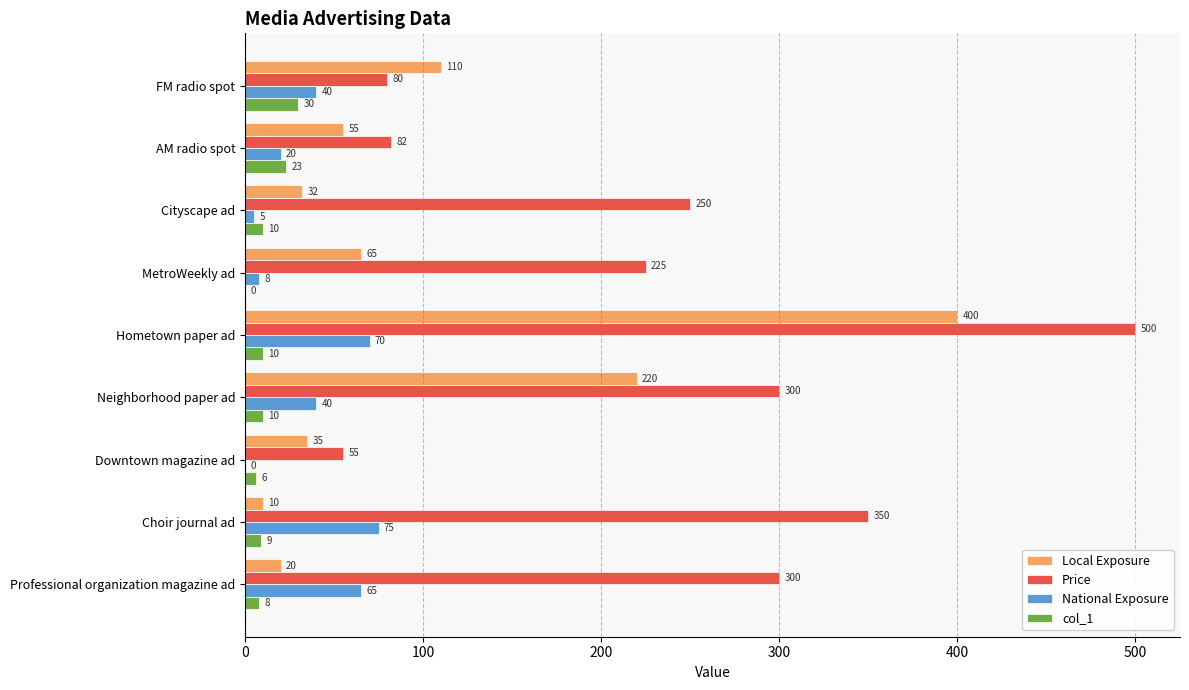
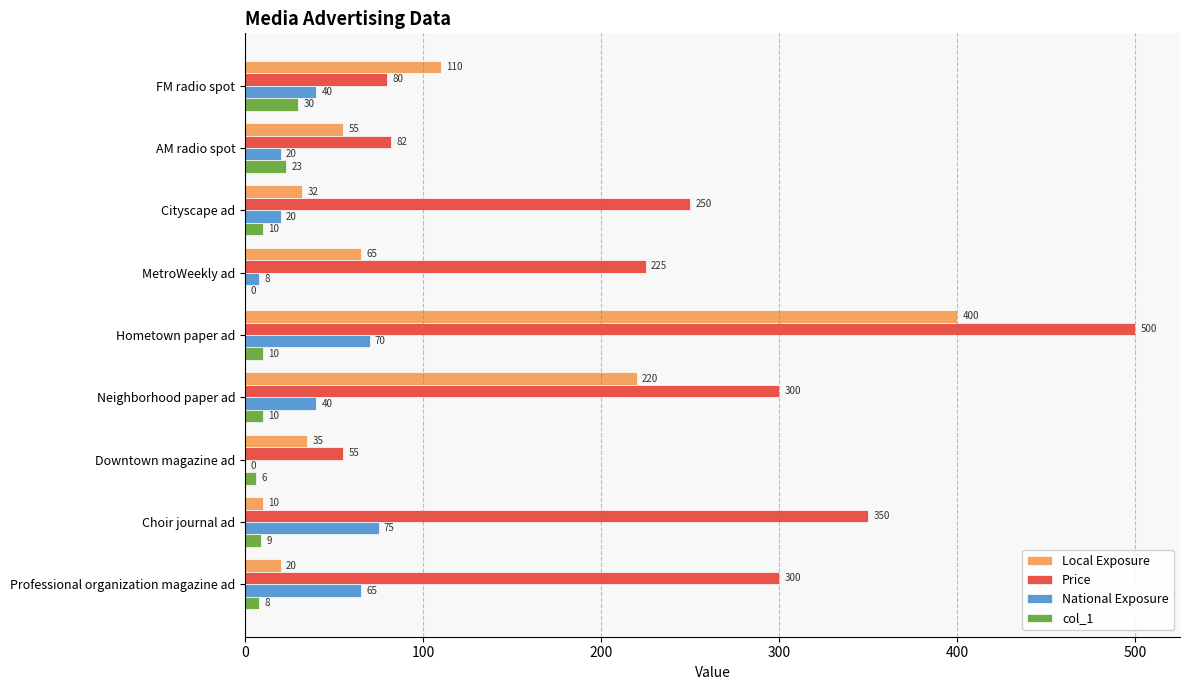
  {
    "Local Exposure": {
      "FM radio spot": 110,
      "AM radio spot": 55,
      "Cityscape ad": 32,
      "MetroWeekly ad": 65,
      "Hometown paper ad": 400,
      "Neighborhood paper ad": 220,
      "Downtown magazine ad": 35,
      "Choir journal ad": 10,
      "Professional organization magazine ad": 20
    },
    "Price": {
      "FM radio spot": 80,
      "AM radio spot": 82,
      "Cityscape ad": 250,
      "MetroWeekly ad": 225,
      "Hometown paper ad": 500,
      "Neighborhood paper ad": 300,
      "Downtown magazine ad": 55,
      "Choir journal ad": 350,
      "Professional organization magazine ad": 300
    },
    "National Exposure": {
      "FM radio spot": 40,
      "AM radio spot": 20,
-     "Cityscape ad": 5,
+     "Cityscape ad": 20,
      "MetroWeekly ad": 8,
      "Hometown paper ad": 70,
      "Neighborhood paper ad": 40,
      "Downtown magazine ad": 0,
      "Choir journal ad": 75,
      "Professional organization magazine ad": 65
    },
    "col_1": {
      "FM radio spot": 30,
      "AM radio spot": 23,
      "Cityscape ad": 10,
      "MetroWeekly ad": 0,
      "Hometown paper ad": 10,
      "Neighborhood paper ad": 10,
      "Downtown magazine ad": 6,
      "Choir journal ad": 9,
      "Professional organization magazine ad": 8
    }
  }
